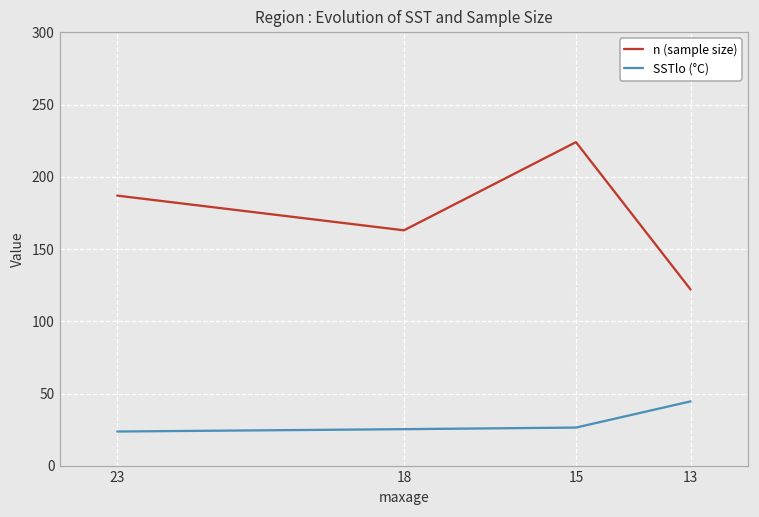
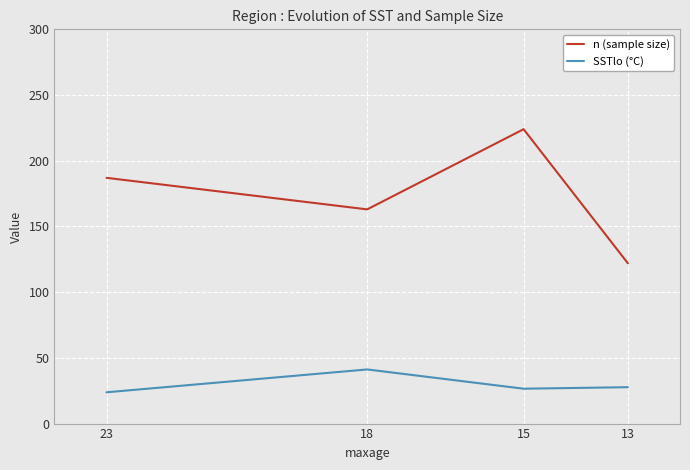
  {
    "n (sample size)": {
      "23": 187,
      "18": 163,
      "15": 224,
      "13": 122
    },
    "SSTlo (°C)": {
      "23": 24,
-     "18": 25,
+     "18": 41,
      "15": 27,
-     "13": 45
+     "13": 28
    }
  }
